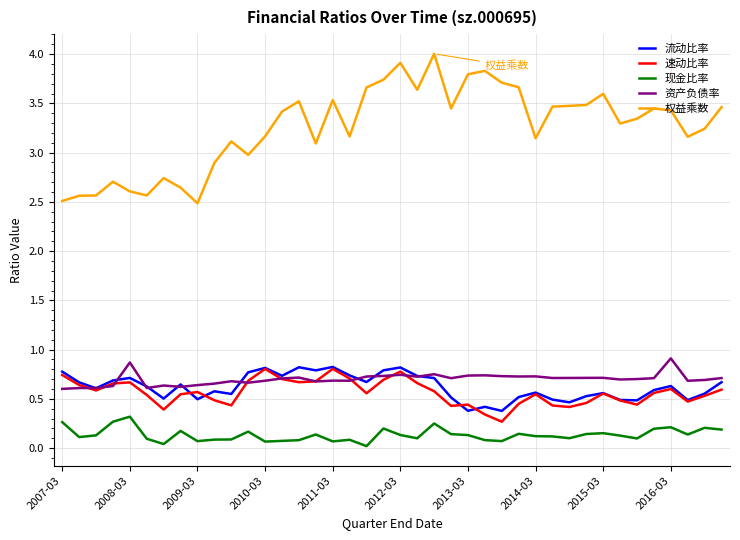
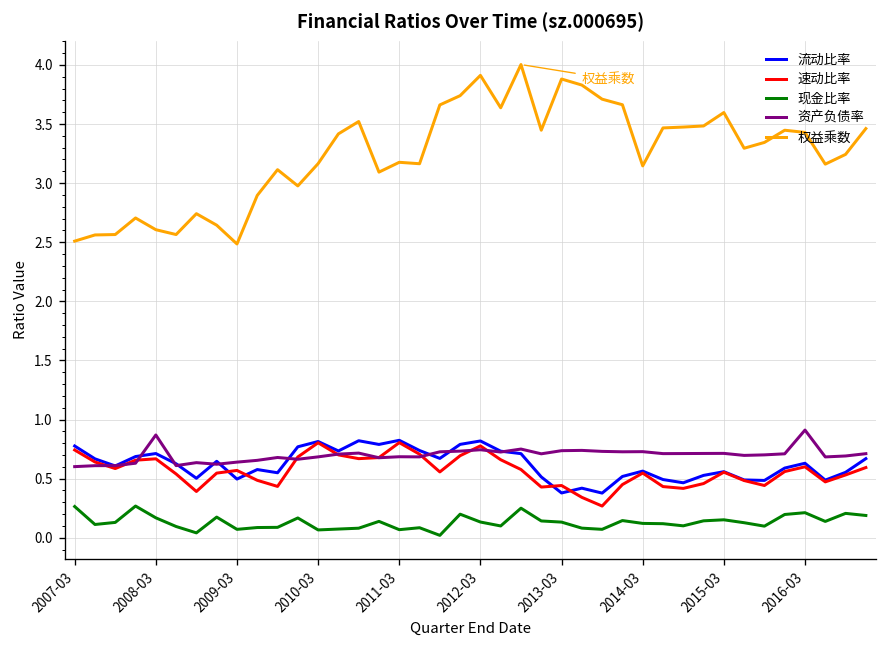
  {
    "流动比率": {
      "2007-03": 0.8,
      "2008-03": 0.7,
      "2009-03": 0.5,
      "2012-03": 0.8,
      "2013-03": 0.4,
      "2016-03": 0.6
    },
    "速动比率": {
      "2007-03": 0.7,
      "2008-03": 0.7,
      "2009-03": 0.6,
      "2012-03": 0.8,
      "2013-03": 0.4,
      "2016-03": 0.6
    },
    "现金比率": {
      "2007-03": 0.3,
-     "2008-03": 0.3,
+     "2008-03": 0.2,
      "2009-03": 0.1,
      "2010-03": 0.1,
      "2011-03": 0.1,
      "2012-03": 0.1,
      "2013-03": 0.1,
      "2014-03": 0.1,
      "2015-03": 0.2,
      "2016-03": 0.2
    },
    "资产负债率": {
      "2007-03": 0.6,
      "2008-03": 0.9,
      "2009-03": 0.6,
      "2010-03": 0.7,
      "2011-03": 0.7,
      "2012-03": 0.7,
      "2013-03": 0.7,
      "2014-03": 0.7,
      "2015-03": 0.7,
      "2016-03": 0.9
    },
    "权益乘数": {
      "2007-03": 2.5,
      "2008-03": 2.6,
      "2009-03": 2.5,
      "2010-03": 3.2,
-     "2011-03": 3.5,
+     "2011-03": 3.2,
      "2012-03": 3.9,
-     "2013-03": 3.8,
+     "2013-03": 3.9,
      "2014-03": 3.1,
      "2015-03": 3.6,
      "2016-03": 3.4
    }
  }
